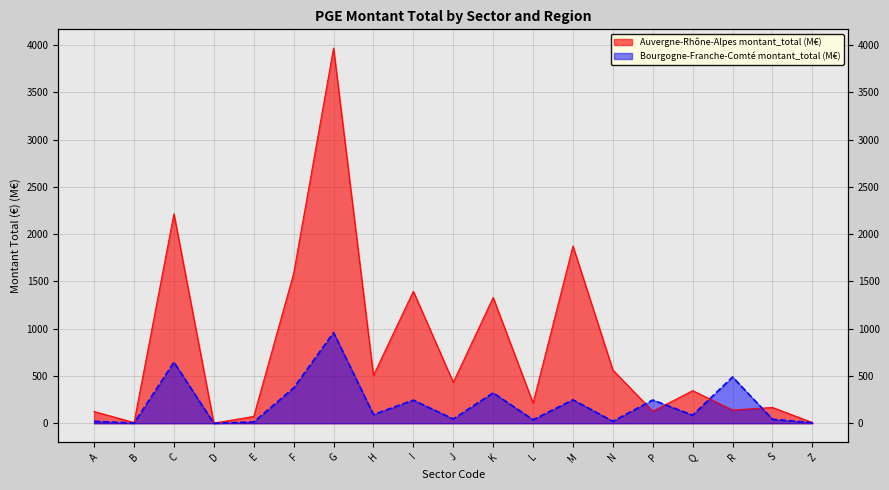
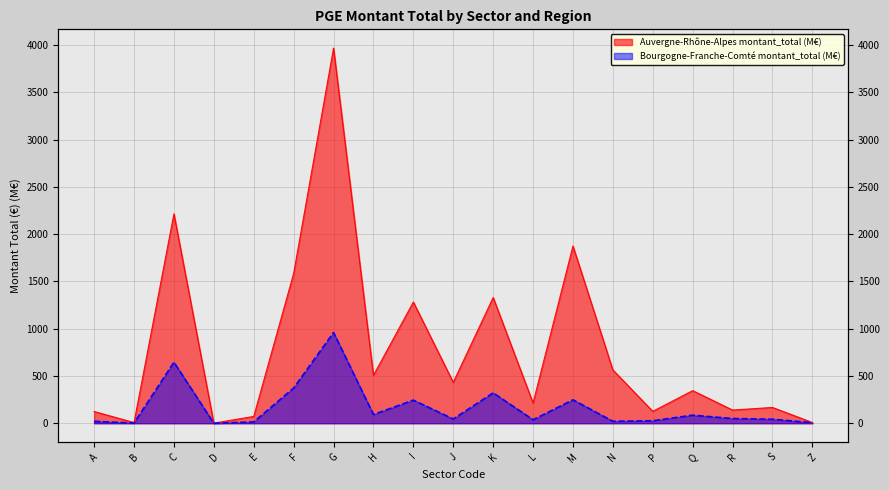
  {
    "Auvergne-Rhône-Alpes montant_total (M€)": {
      "A": 100,
      "C": 2200,
      "E": 100,
      "F": 1600,
      "G": 4000,
      "H": 500,
-     "I": 1400,
+     "I": 1300,
      "J": 400,
      "K": 1300,
      "L": 200,
      "M": 1900,
      "N": 600,
      "P": 100,
      "Q": 300,
      "R": 100,
      "S": 200
    },
    "Bourgogne-Franche-Comté montant_total (M€)": {
      "A": 0,
      "C": 600,
      "E": 0,
      "F": 400,
      "G": 1000,
      "H": 100,
      "I": 200,
      "J": 0,
      "K": 300,
      "L": 0,
      "M": 200,
      "N": 0,
-     "P": 200,
+     "P": 0,
      "Q": 100,
-     "R": 500,
+     "R": 0,
      "S": 0
    }
  }
